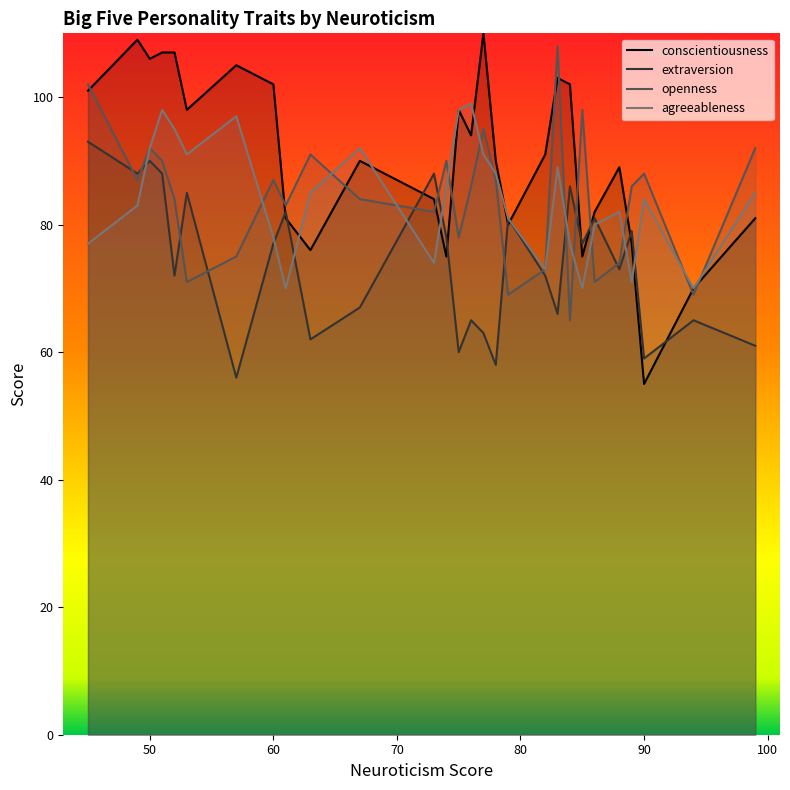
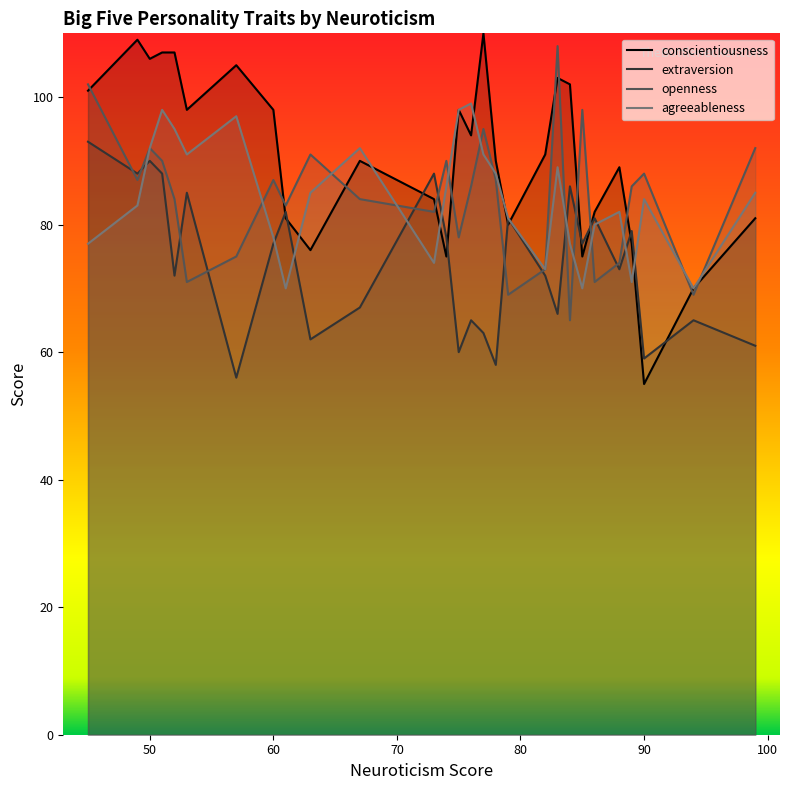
  {
    "conscientiousness": {
      "50": 106,
-     "60": 102,
+     "60": 98,
      "90": 55
    }
  }
